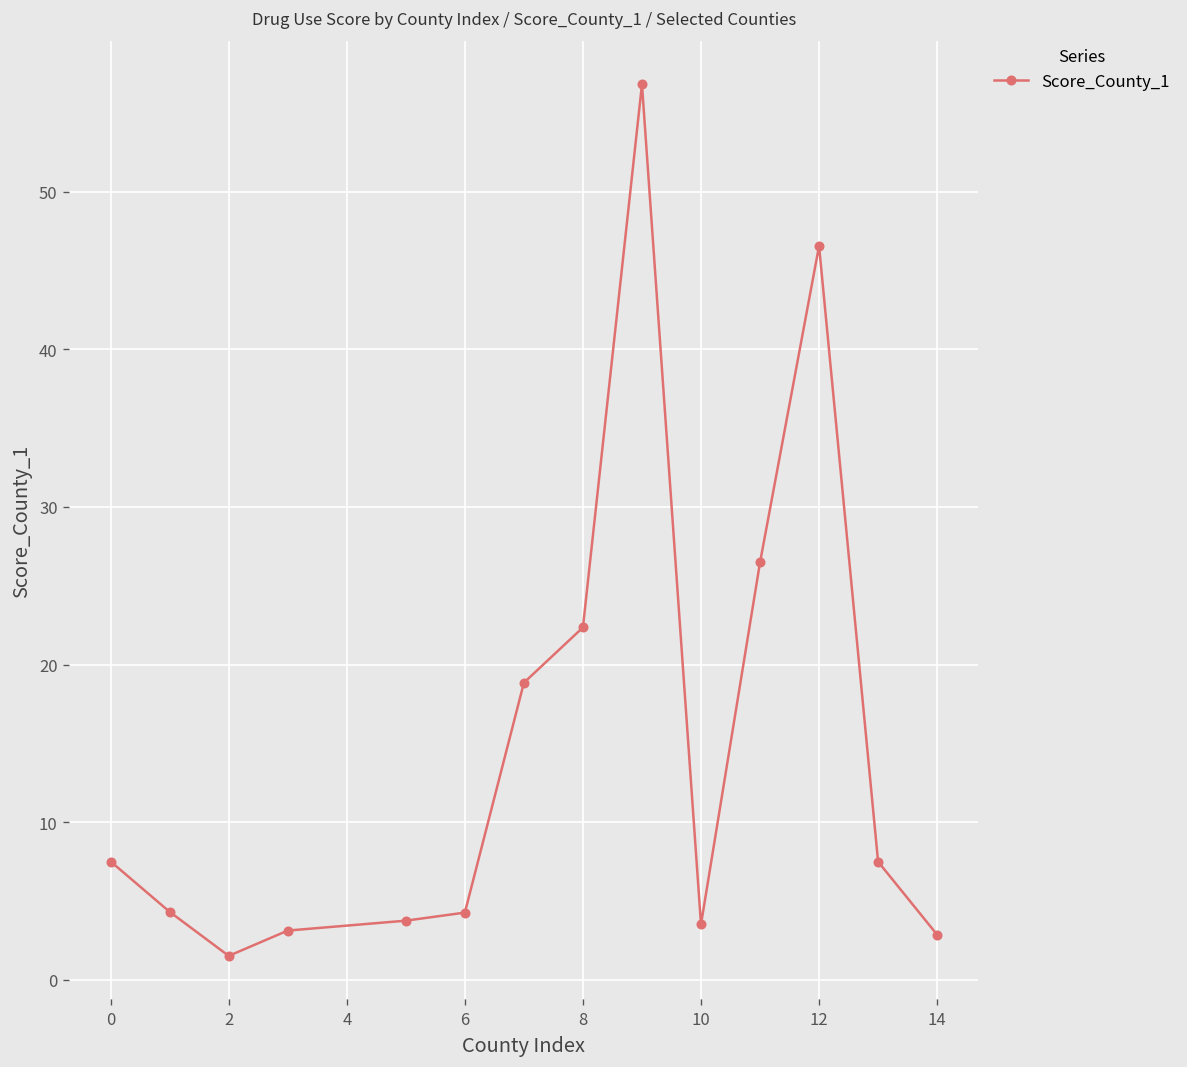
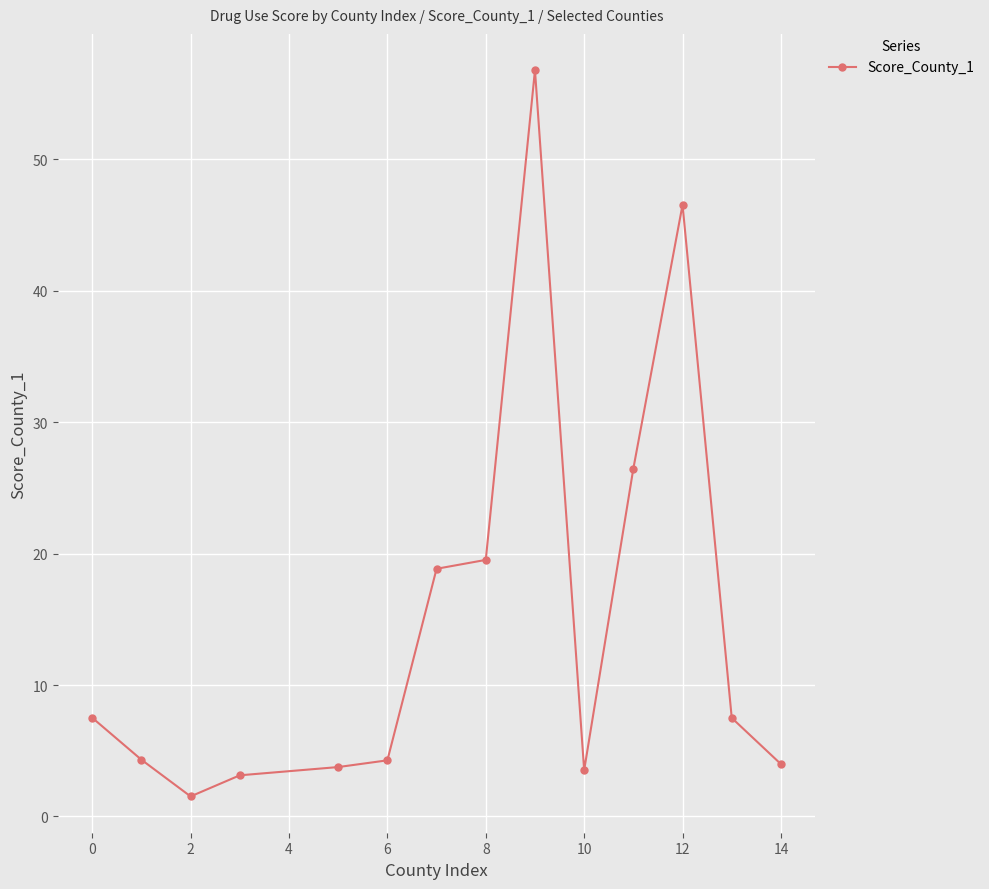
  {
    "0": 7.5,
    "2": 1.5,
    "6": 4.3,
-   "8": 22.4,
+   "8": 19.5,
    "10": 3.5,
    "12": 46.6,
-   "14": 2.9
+   "14": 4.0
  }
